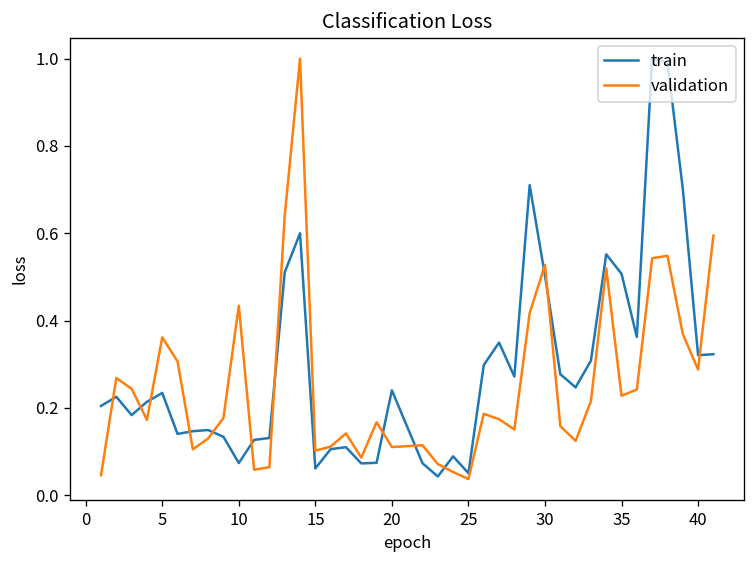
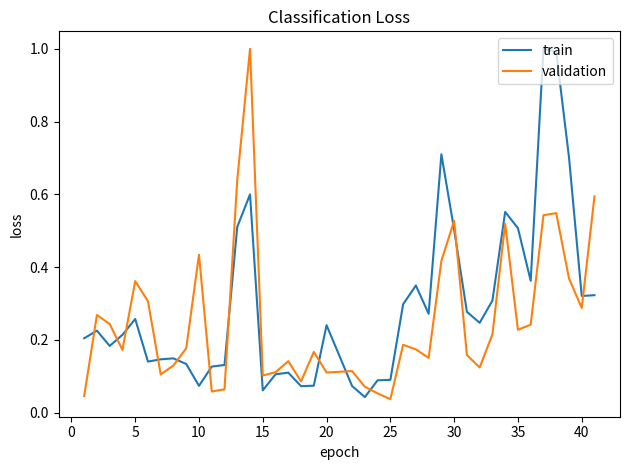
  {
    "train": {
-     "5": 0.23,
+     "5": 0.26,
      "10": 0.07,
      "15": 0.06,
      "20": 0.24,
-     "25": 0.05,
+     "25": 0.09,
      "30": 0.50,
      "35": 0.51,
      "40": 0.32
    },
    "validation": {
      "5": 0.36,
      "10": 0.43,
      "15": 0.10,
      "20": 0.11,
      "25": 0.04,
      "30": 0.53,
      "35": 0.23,
      "40": 0.29
    }
  }
